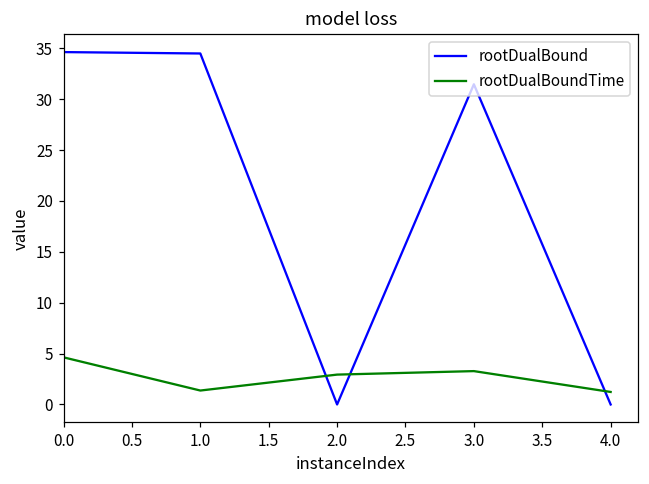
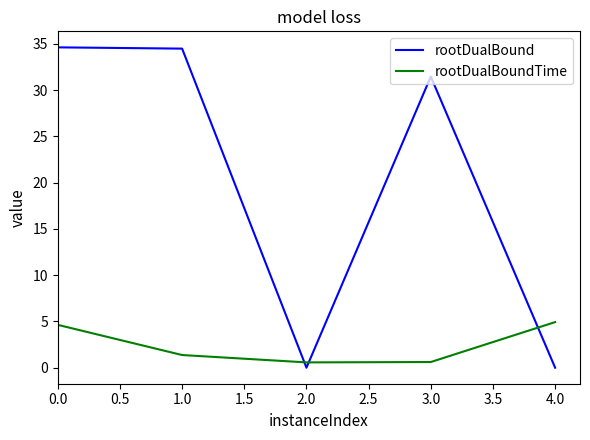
  {
    "rootDualBound": {
      "0.0": 35,
      "1.0": 34,
      "2.0": 0,
      "4.0": 0
    },
    "rootDualBoundTime": {
      "0.0": 5,
      "1.0": 1,
-     "2.0": 3,
-     "3.0": 3,
-     "4.0": 1
+     "2.0": 1,
+     "3.0": 1,
+     "4.0": 5
    }
  }
